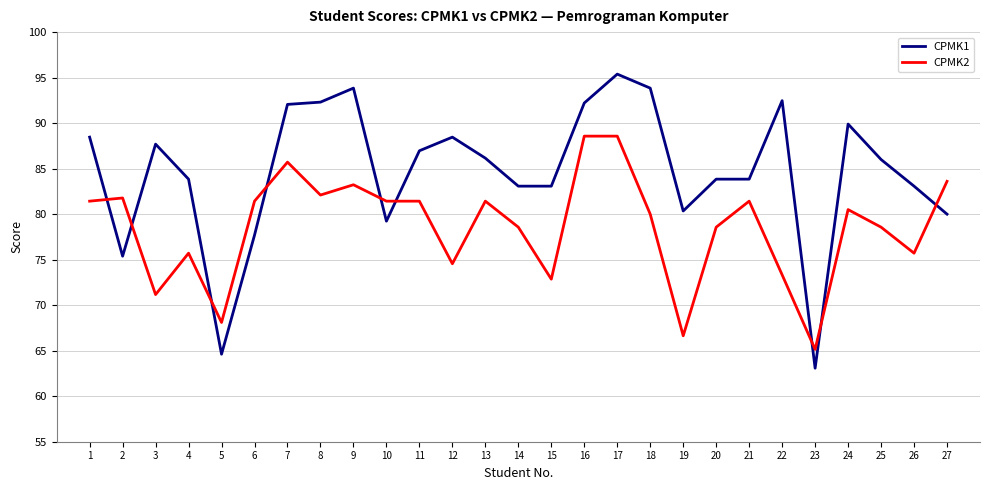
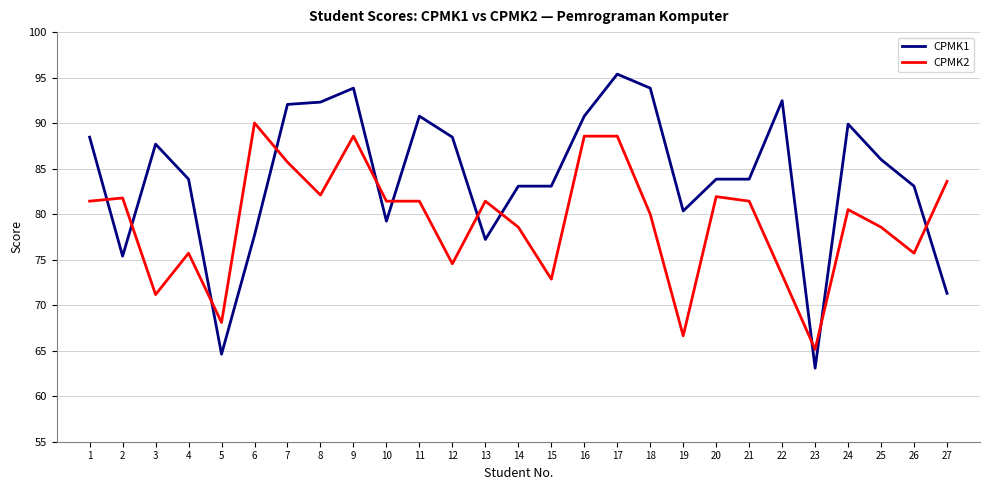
  {
    "CPMK1": {
      "1": 88,
      "2": 75,
      "3": 88,
      "4": 84,
      "5": 65,
      "6": 78,
      "7": 92,
      "8": 92,
      "9": 94,
      "10": 79,
-     "11": 87,
+     "11": 91,
      "12": 88,
-     "13": 86,
+     "13": 77,
      "14": 83,
      "15": 83,
-     "16": 92,
+     "16": 91,
      "17": 95,
      "18": 94,
      "19": 80,
      "20": 84,
      "21": 84,
      "22": 92,
      "23": 63,
      "24": 90,
      "25": 86,
      "26": 83,
-     "27": 80
+     "27": 71
    },
    "CPMK2": {
      "1": 81,
      "2": 82,
      "3": 71,
      "4": 76,
      "5": 68,
-     "6": 81,
+     "6": 90,
      "7": 86,
      "8": 82,
-     "9": 83,
+     "9": 89,
      "10": 81,
      "11": 81,
      "12": 75,
      "13": 81,
      "14": 79,
      "15": 73,
      "16": 89,
      "17": 89,
      "18": 80,
      "19": 67,
-     "20": 79,
+     "20": 82,
      "21": 81,
      "22": 73,
      "23": 65,
      "24": 81,
      "25": 79,
      "26": 76,
      "27": 84
    }
  }
